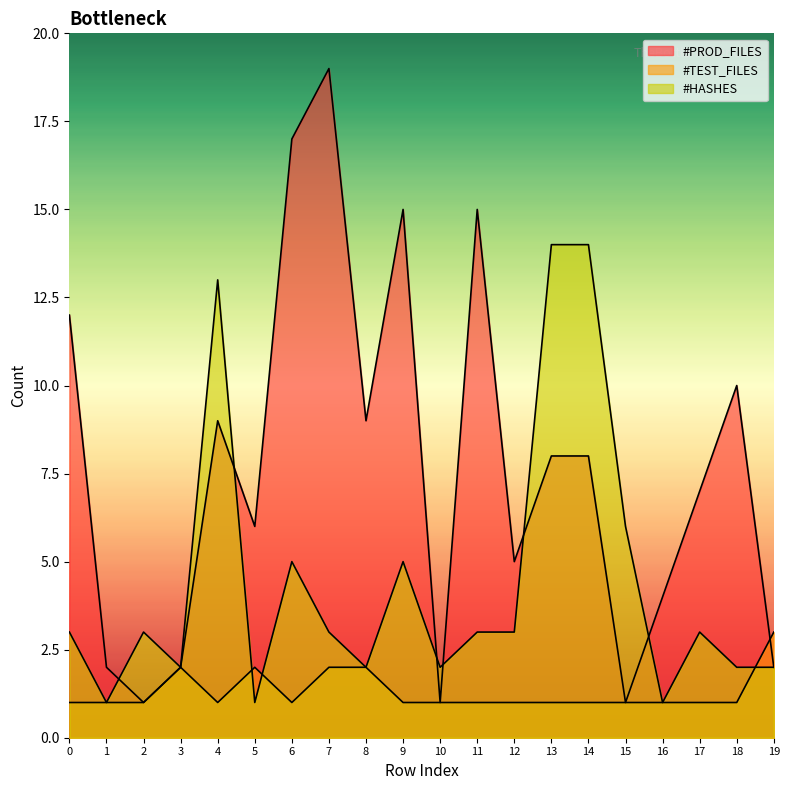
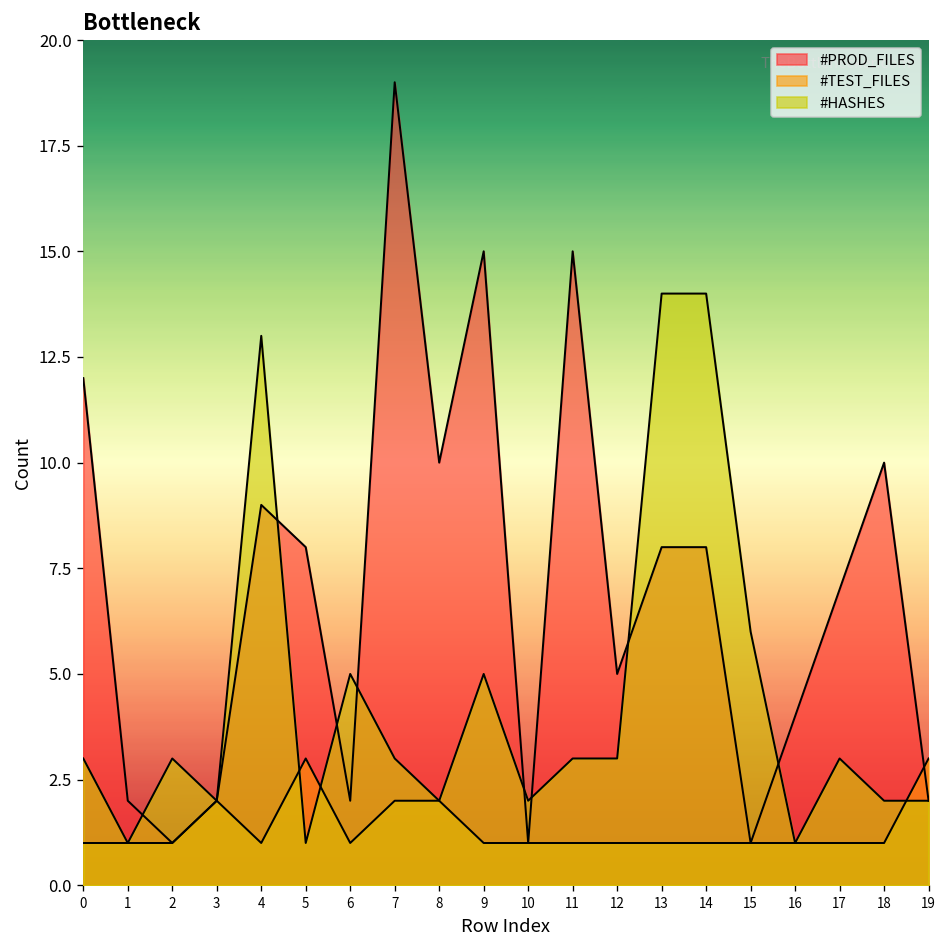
  {
    "#PROD_FILES": {
      "0": 12,
      "1": 2,
      "4": 9,
-     "5": 6,
-     "6": 17,
+     "5": 8,
+     "6": 2,
      "7": 19,
-     "8": 9,
+     "8": 10,
      "9": 15,
      "11": 15,
      "12": 5,
      "13": 8,
      "14": 8,
      "16": 4,
      "17": 7,
      "18": 10
    },
    "#TEST_FILES": {
      "0": 1,
      "4": 1,
-     "5": 2,
+     "5": 3,
      "6": 1,
      "7": 2,
      "9": 1,
      "11": 1,
      "12": 1,
      "13": 1,
      "14": 1,
      "17": 1,
      "18": 1,
      "19": 3
    },
    "#HASHES": {
      "0": 3,
      "2": 3,
      "4": 13,
      "5": 1,
      "6": 5,
      "7": 3,
      "9": 5,
      "10": 2,
      "11": 3,
      "12": 3,
      "13": 14,
      "14": 14,
      "15": 6,
      "17": 3,
      "18": 2
    }
  }
